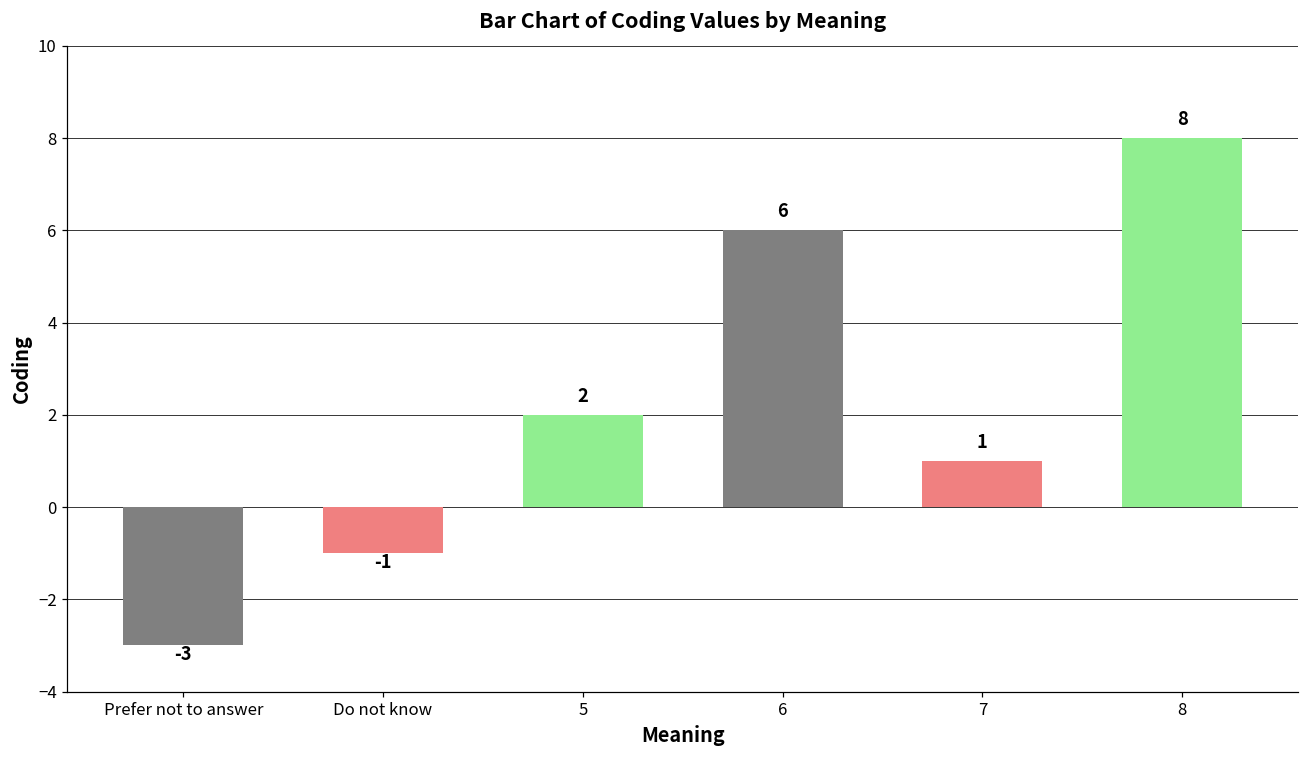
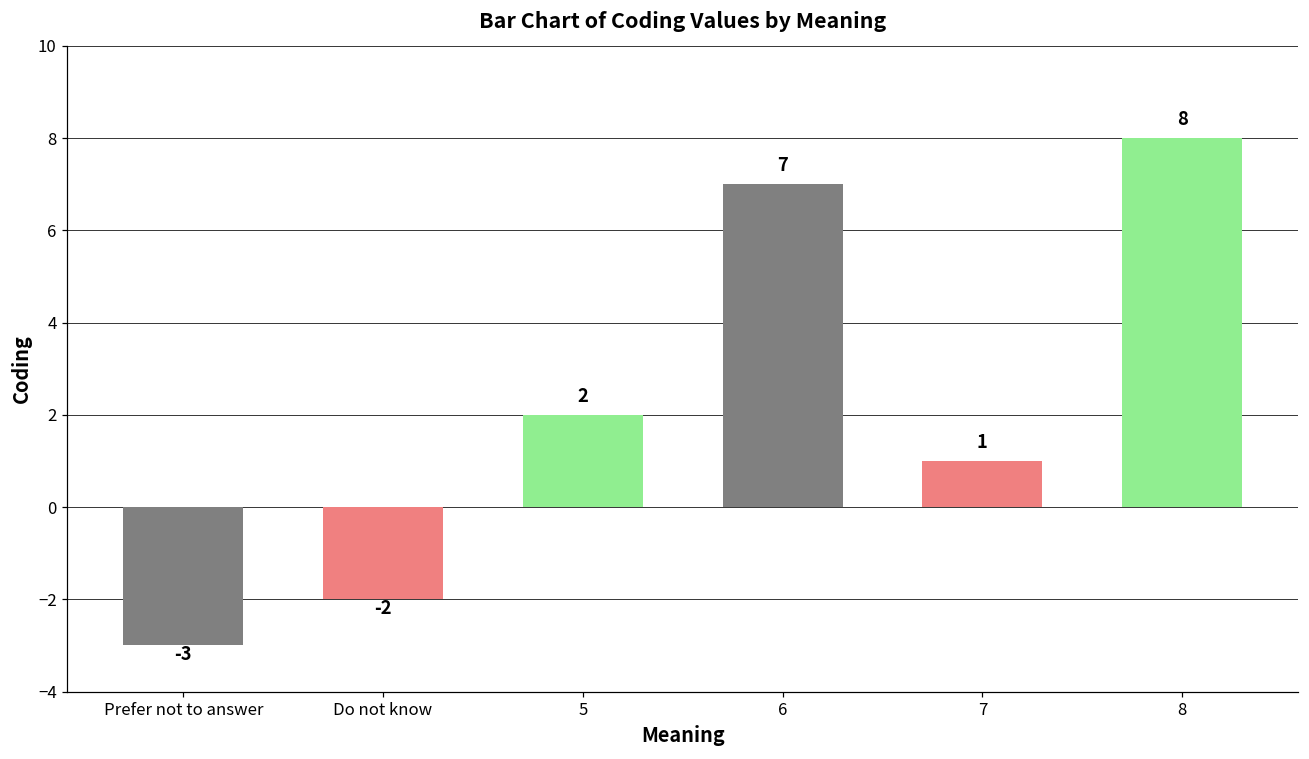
  {
    "Prefer not to answer": -3,
-   "Do not know": -1,
+   "Do not know": -2,
    "5": 2,
-   "6": 6,
+   "6": 7,
    "7": 1,
    "8": 8
  }
